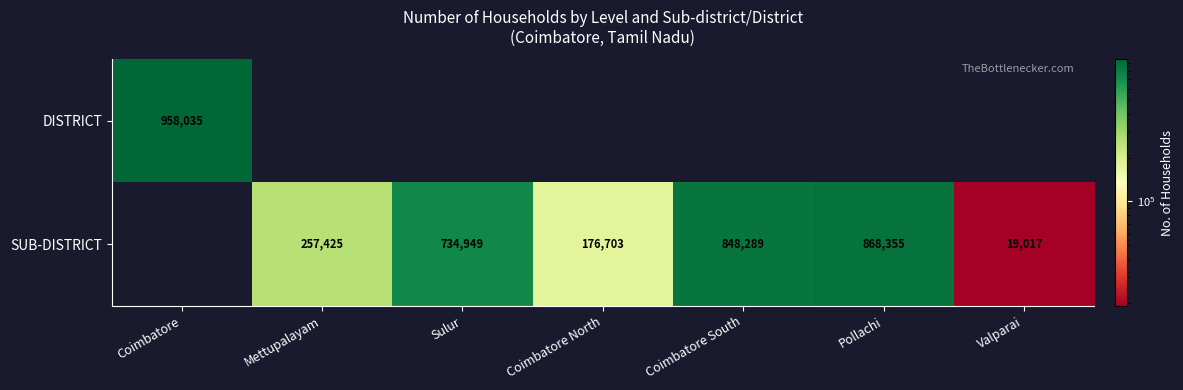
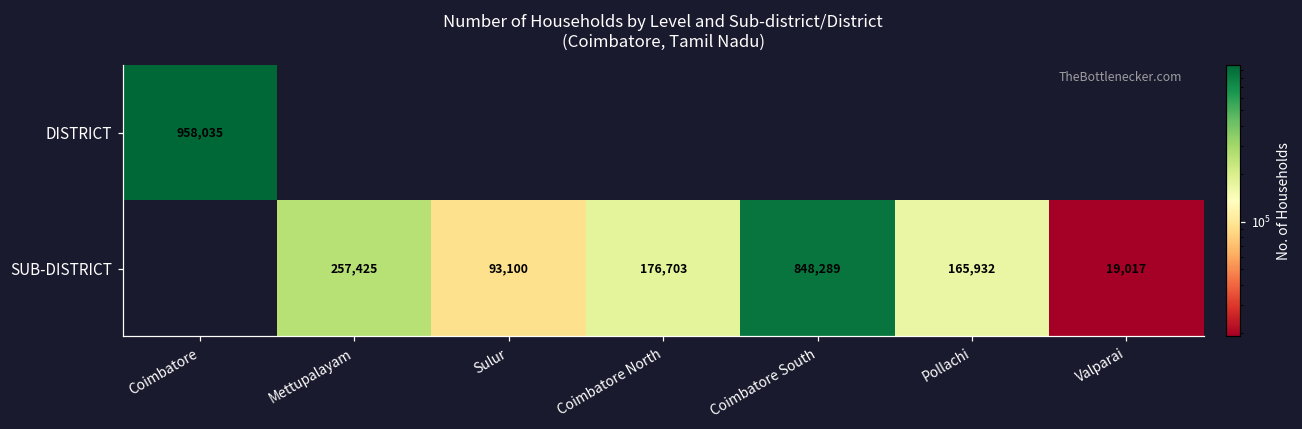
  {
    "DISTRICT": {
      "Coimbatore": "958,035"
    },
    "SUB-DISTRICT": {
      "Mettupalayam": "257,425",
-     "Sulur": "734,949",
+     "Sulur": "93,100",
      "Coimbatore North": "176,703",
      "Coimbatore South": "848,289",
-     "Pollachi": "868,355",
+     "Pollachi": "165,932",
      "Valparai": "19,017"
    }
  }
